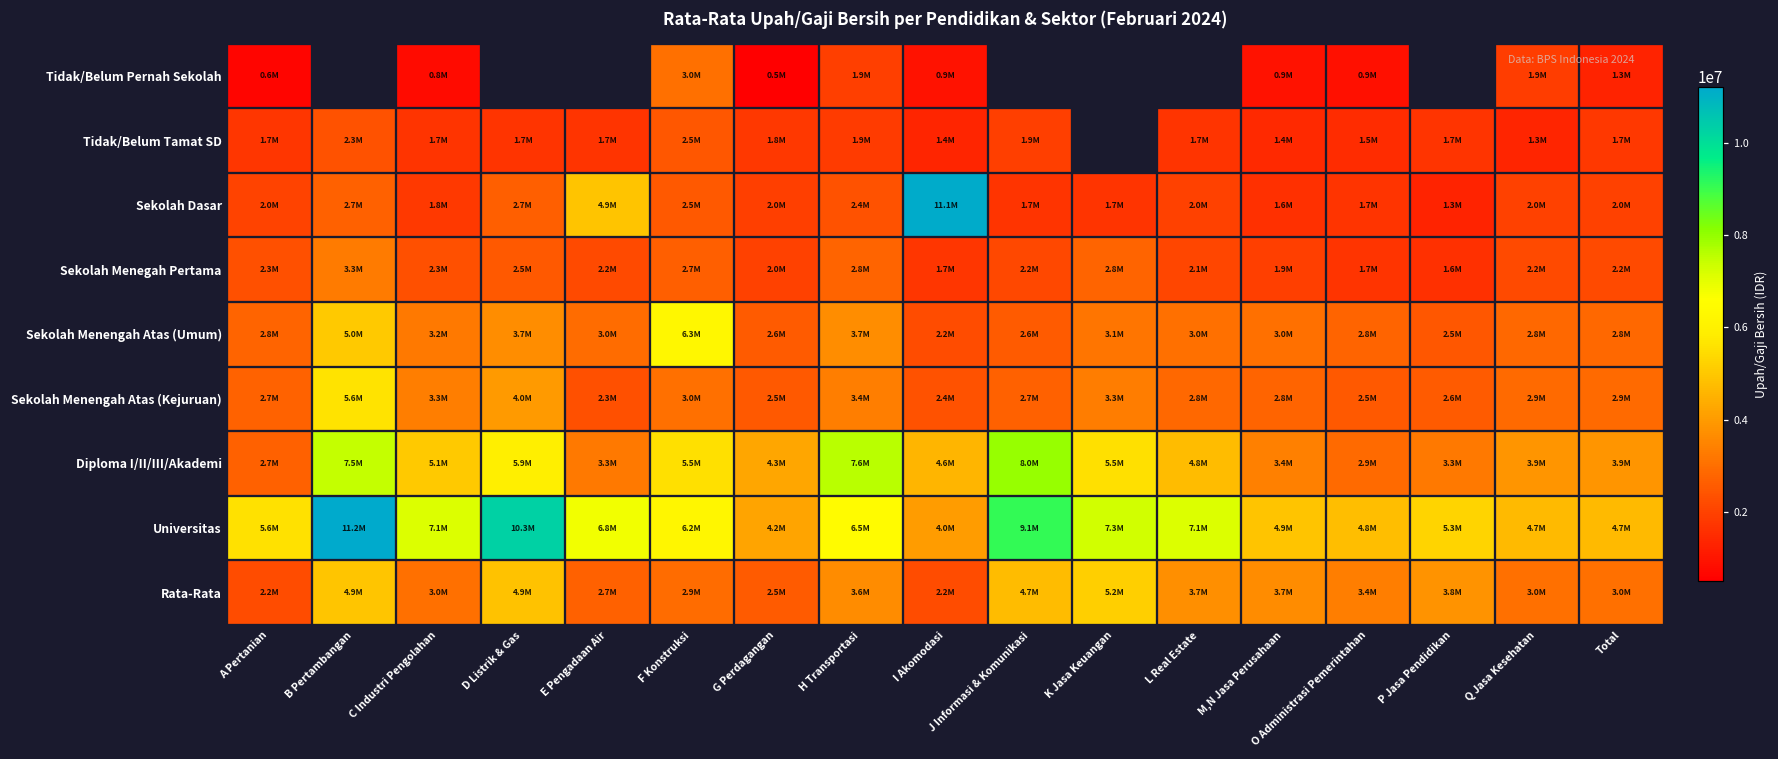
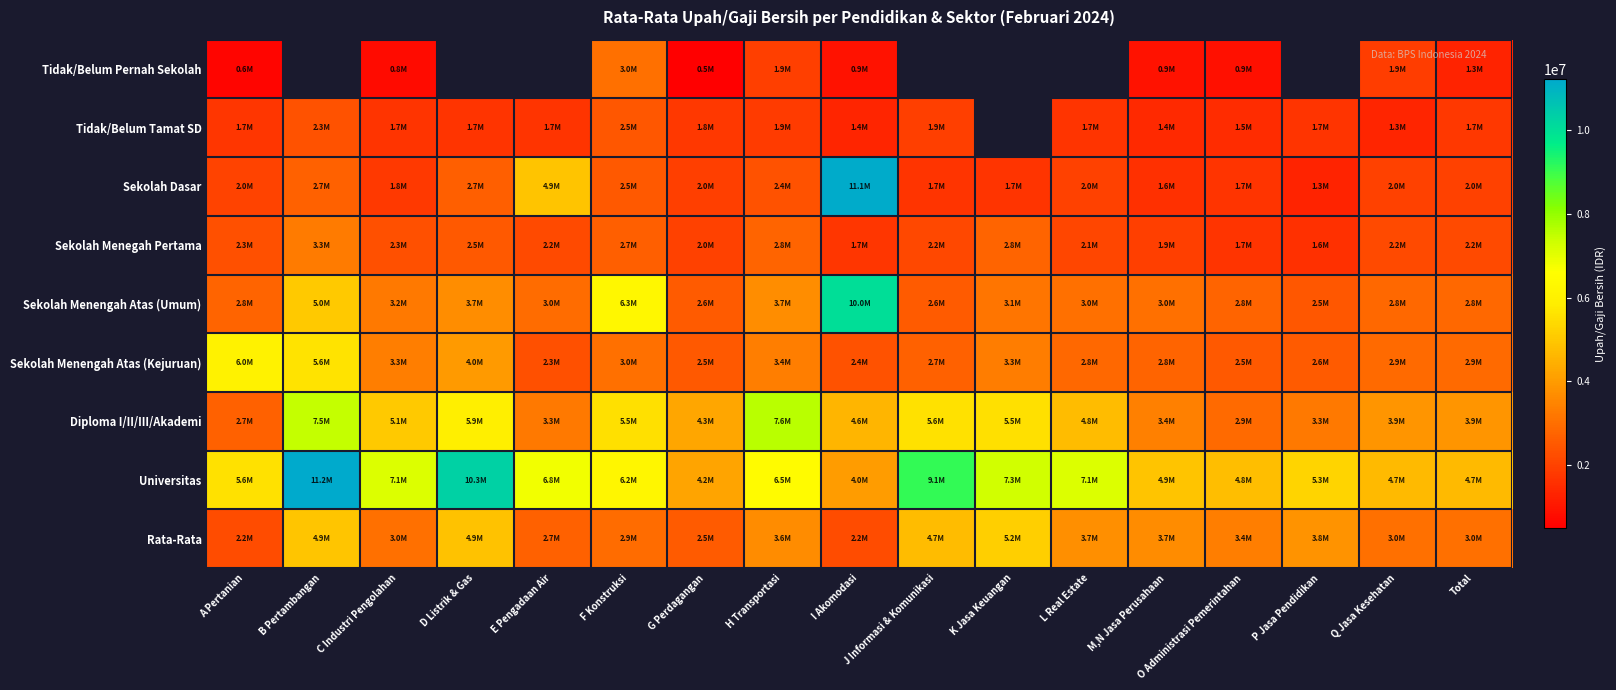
  {
    "Tidak/Belum Pernah Sekolah": {
      "A Pertanian": "0.6M",
      "C Industri Pengolahan": "0.8M",
      "F Konstruksi": "3.0M",
      "G Perdagangan": "0.5M",
      "H Transportasi": "1.9M",
      "I Akomodasi": "0.9M",
      "M,N Jasa Perusahaan": "0.9M",
      "O Administrasi Pemerintahan": "0.9M",
      "Total": "1.3M"
    },
    "Tidak/Belum Tamat SD": {
      "A Pertanian": "1.7M",
      "B Pertambangan": "2.3M",
      "C Industri Pengolahan": "1.7M",
      "D Listrik & Gas": "1.7M",
      "E Pengadaan Air": "1.7M",
      "F Konstruksi": "2.5M",
      "G Perdagangan": "1.8M",
      "H Transportasi": "1.9M",
      "I Akomodasi": "1.4M",
      "J Informasi & Komunikasi": "1.9M",
      "L Real Estate": "1.7M",
      "M,N Jasa Perusahaan": "1.4M",
      "O Administrasi Pemerintahan": "1.5M",
      "P Jasa Pendidikan": "1.7M",
      "Q Jasa Kesehatan": "1.3M",
      "Total": "1.7M"
    },
    "Sekolah Dasar": {
      "A Pertanian": "2.0M",
      "B Pertambangan": "2.7M",
      "C Industri Pengolahan": "1.8M",
      "D Listrik & Gas": "2.7M",
      "E Pengadaan Air": "4.9M",
      "F Konstruksi": "2.5M",
      "G Perdagangan": "2.0M",
      "H Transportasi": "2.4M",
      "I Akomodasi": "11.1M",
      "J Informasi & Komunikasi": "1.7M",
      "K Jasa Keuangan": "1.7M",
      "L Real Estate": "2.0M",
      "M,N Jasa Perusahaan": "1.6M",
      "O Administrasi Pemerintahan": "1.7M",
      "P Jasa Pendidikan": "1.3M",
      "Q Jasa Kesehatan": "2.0M",
      "Total": "2.0M"
    },
    "Sekolah Menegah Pertama": {
      "A Pertanian": "2.3M",
      "B Pertambangan": "3.3M",
      "C Industri Pengolahan": "2.3M",
      "D Listrik & Gas": "2.5M",
      "E Pengadaan Air": "2.2M",
      "F Konstruksi": "2.7M",
      "G Perdagangan": "2.0M",
      "H Transportasi": "2.8M",
      "I Akomodasi": "1.7M",
      "J Informasi & Komunikasi": "2.2M",
      "K Jasa Keuangan": "2.8M",
      "L Real Estate": "2.1M",
      "M,N Jasa Perusahaan": "1.9M",
      "O Administrasi Pemerintahan": "1.7M",
      "P Jasa Pendidikan": "1.6M",
      "Q Jasa Kesehatan": "2.2M",
      "Total": "2.2M"
    },
    "Sekolah Menengah Atas (Umum)": {
      "A Pertanian": "2.8M",
      "B Pertambangan": "5.0M",
      "C Industri Pengolahan": "3.2M",
      "D Listrik & Gas": "3.7M",
      "E Pengadaan Air": "3.0M",
      "F Konstruksi": "6.3M",
      "G Perdagangan": "2.6M",
      "H Transportasi": "3.7M",
-     "I Akomodasi": "2.2M",
+     "I Akomodasi": "10.0M",
      "J Informasi & Komunikasi": "2.6M",
      "K Jasa Keuangan": "3.1M",
      "L Real Estate": "3.0M",
      "M,N Jasa Perusahaan": "3.0M",
      "O Administrasi Pemerintahan": "2.8M",
      "P Jasa Pendidikan": "2.5M",
      "Q Jasa Kesehatan": "2.8M",
      "Total": "2.8M"
    },
    "Sekolah Menengah Atas (Kejuruan)": {
-     "A Pertanian": "2.7M",
+     "A Pertanian": "6.0M",
      "B Pertambangan": "5.6M",
      "C Industri Pengolahan": "3.3M",
      "D Listrik & Gas": "4.0M",
      "E Pengadaan Air": "2.3M",
      "F Konstruksi": "3.0M",
      "G Perdagangan": "2.5M",
      "H Transportasi": "3.4M",
      "I Akomodasi": "2.4M",
      "J Informasi & Komunikasi": "2.7M",
      "K Jasa Keuangan": "3.3M",
      "L Real Estate": "2.8M",
      "M,N Jasa Perusahaan": "2.8M",
      "O Administrasi Pemerintahan": "2.5M",
      "P Jasa Pendidikan": "2.6M",
      "Q Jasa Kesehatan": "2.9M",
      "Total": "2.9M"
    },
    "Diploma I/II/III/Akademi": {
      "A Pertanian": "2.7M",
      "B Pertambangan": "7.5M",
      "C Industri Pengolahan": "5.1M",
      "D Listrik & Gas": "5.9M",
      "E Pengadaan Air": "3.3M",
      "F Konstruksi": "5.5M",
      "G Perdagangan": "4.3M",
      "H Transportasi": "7.6M",
      "I Akomodasi": "4.6M",
-     "J Informasi & Komunikasi": "8.0M",
+     "J Informasi & Komunikasi": "5.6M",
      "K Jasa Keuangan": "5.5M",
      "L Real Estate": "4.8M",
      "M,N Jasa Perusahaan": "3.4M",
      "O Administrasi Pemerintahan": "2.9M",
      "P Jasa Pendidikan": "3.3M",
      "Q Jasa Kesehatan": "3.9M",
      "Total": "3.9M"
    },
    "Universitas": {
      "A Pertanian": "5.6M",
      "B Pertambangan": "11.2M",
      "C Industri Pengolahan": "7.1M",
      "D Listrik & Gas": "10.3M",
      "E Pengadaan Air": "6.8M",
      "F Konstruksi": "6.2M",
      "G Perdagangan": "4.2M",
      "H Transportasi": "6.5M",
      "I Akomodasi": "4.0M",
      "J Informasi & Komunikasi": "9.1M",
      "K Jasa Keuangan": "7.3M",
      "L Real Estate": "7.1M",
      "M,N Jasa Perusahaan": "4.9M",
      "O Administrasi Pemerintahan": "4.8M",
      "P Jasa Pendidikan": "5.3M",
      "Q Jasa Kesehatan": "4.7M",
      "Total": "4.7M"
    },
    "Rata-Rata": {
      "A Pertanian": "2.2M",
      "B Pertambangan": "4.9M",
      "C Industri Pengolahan": "3.0M",
      "D Listrik & Gas": "4.9M",
      "E Pengadaan Air": "2.7M",
      "F Konstruksi": "2.9M",
      "G Perdagangan": "2.5M",
      "H Transportasi": "3.6M",
      "I Akomodasi": "2.2M",
      "J Informasi & Komunikasi": "4.7M",
      "K Jasa Keuangan": "5.2M",
      "L Real Estate": "3.7M",
      "M,N Jasa Perusahaan": "3.7M",
      "O Administrasi Pemerintahan": "3.4M",
      "P Jasa Pendidikan": "3.8M",
      "Q Jasa Kesehatan": "3.0M",
      "Total": "3.0M"
    }
  }
